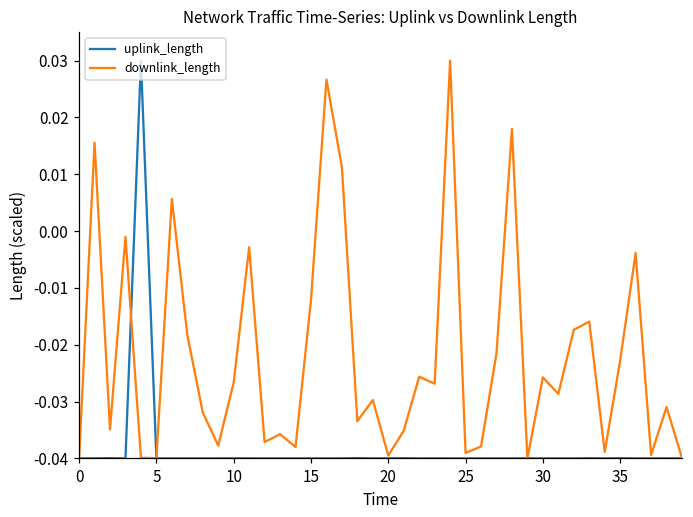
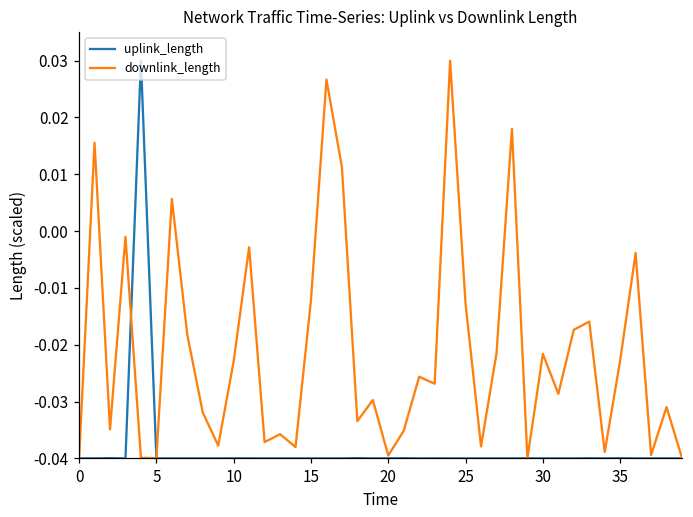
  {
    "uplink_length": {
      "10": -0.040,
      "15": -0.040,
      "25": -0.040,
      "30": -0.040,
      "35": -0.040
    },
    "downlink_length": {
-     "10": -0.027,
+     "10": -0.023,
      "15": -0.012,
-     "25": -0.039,
-     "30": -0.026,
+     "25": -0.013,
+     "30": -0.022,
      "35": -0.023
    }
  }
